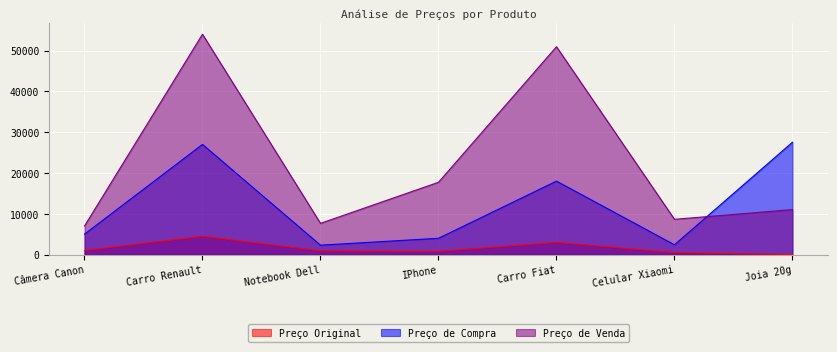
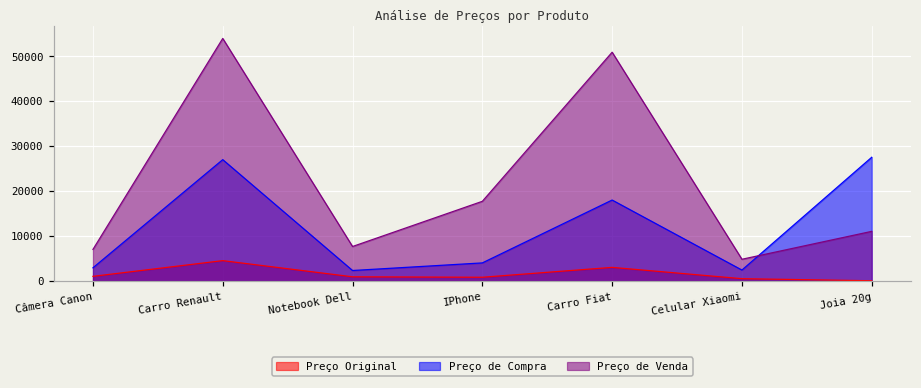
  {
    "Preço Original": {
      "Câmera Canon": 1000,
      "Carro Renault": 5000,
      "Notebook Dell": 1000,
      "IPhone": 1000,
      "Carro Fiat": 3000,
      "Celular Xiaomi": 0,
      "Joia 20g": 0
    },
    "Preço de Compra": {
-     "Câmera Canon": 5000,
+     "Câmera Canon": 3000,
      "Carro Renault": 27000,
      "Notebook Dell": 2000,
      "IPhone": 4000,
      "Carro Fiat": 18000,
      "Celular Xiaomi": 2000,
      "Joia 20g": 28000
    },
    "Preço de Venda": {
      "Câmera Canon": 7000,
      "Carro Renault": 54000,
      "Notebook Dell": 8000,
      "IPhone": 18000,
      "Carro Fiat": 51000,
-     "Celular Xiaomi": 9000,
+     "Celular Xiaomi": 5000,
      "Joia 20g": 11000
    }
  }
